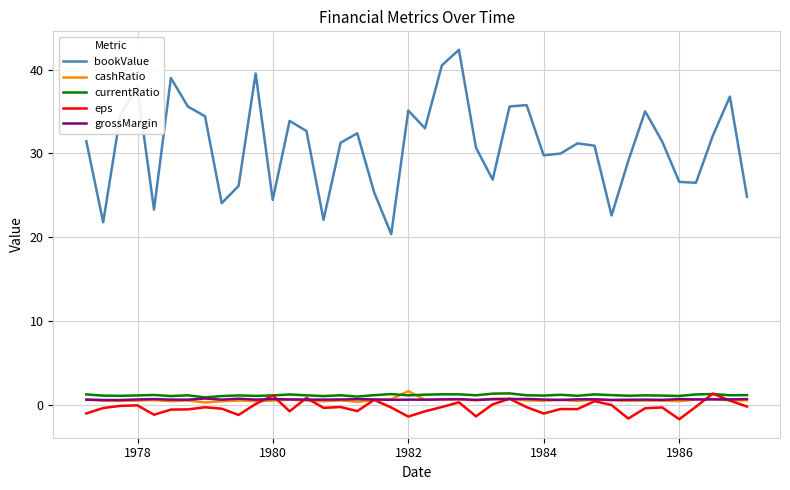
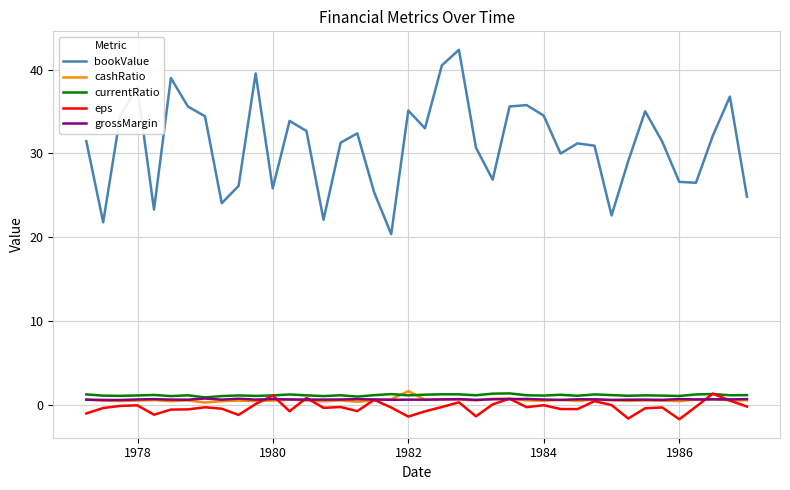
  {
    "bookValue": {
-     "1980": 24,
+     "1980": 26,
      "1982": 35,
-     "1984": 30,
+     "1984": 35,
      "1986": 27
    },
    "cashRatio": {
      "1982": 2
    },
    "currentRatio": {
      "1978": 1,
      "1982": 1,
      "1984": 1,
      "1986": 1
    },
    "eps": {
      "1978": 0,
      "1982": -1,
-     "1984": -1,
+     "1984": 0,
      "1986": -2
    },
    "grossMargin": {
      "1982": 1
    }
  }
